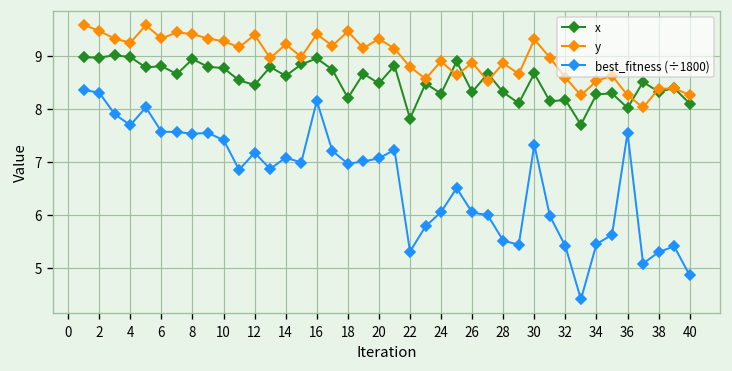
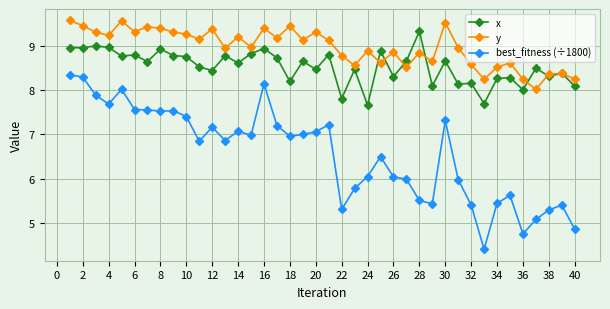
  {
    "x": {
      "2": 9.0,
      "4": 9.0,
      "6": 8.8,
      "8": 8.9,
      "10": 8.8,
      "12": 8.4,
      "14": 8.6,
      "16": 8.9,
      "18": 8.2,
      "20": 8.5,
      "22": 7.8,
-     "24": 8.3,
+     "24": 7.7,
      "26": 8.3,
-     "28": 8.3,
+     "28": 9.3,
      "30": 8.7,
      "32": 8.2,
      "34": 8.3,
      "36": 8.0,
      "40": 8.1
    },
    "y": {
      "2": 9.5,
      "4": 9.2,
      "6": 9.3,
      "8": 9.4,
      "10": 9.3,
      "12": 9.4,
      "14": 9.2,
      "16": 9.4,
      "18": 9.5,
      "20": 9.3,
      "22": 8.8,
      "24": 8.9,
      "26": 8.9,
      "28": 8.9,
-     "30": 9.3,
+     "30": 9.5,
      "32": 8.6,
      "34": 8.5,
      "36": 8.3,
      "40": 8.3
    },
    "best_fitness (÷1800)": {
      "2": 8.3,
      "4": 7.7,
      "6": 7.6,
      "8": 7.5,
      "10": 7.4,
      "12": 7.2,
      "14": 7.1,
      "16": 8.1,
      "18": 7.0,
      "20": 7.1,
      "22": 5.3,
      "24": 6.0,
      "26": 6.0,
      "28": 5.5,
      "30": 7.3,
      "32": 5.4,
      "34": 5.4,
-     "36": 7.5,
+     "36": 4.8,
      "38": 5.3,
      "40": 4.9
    }
  }
